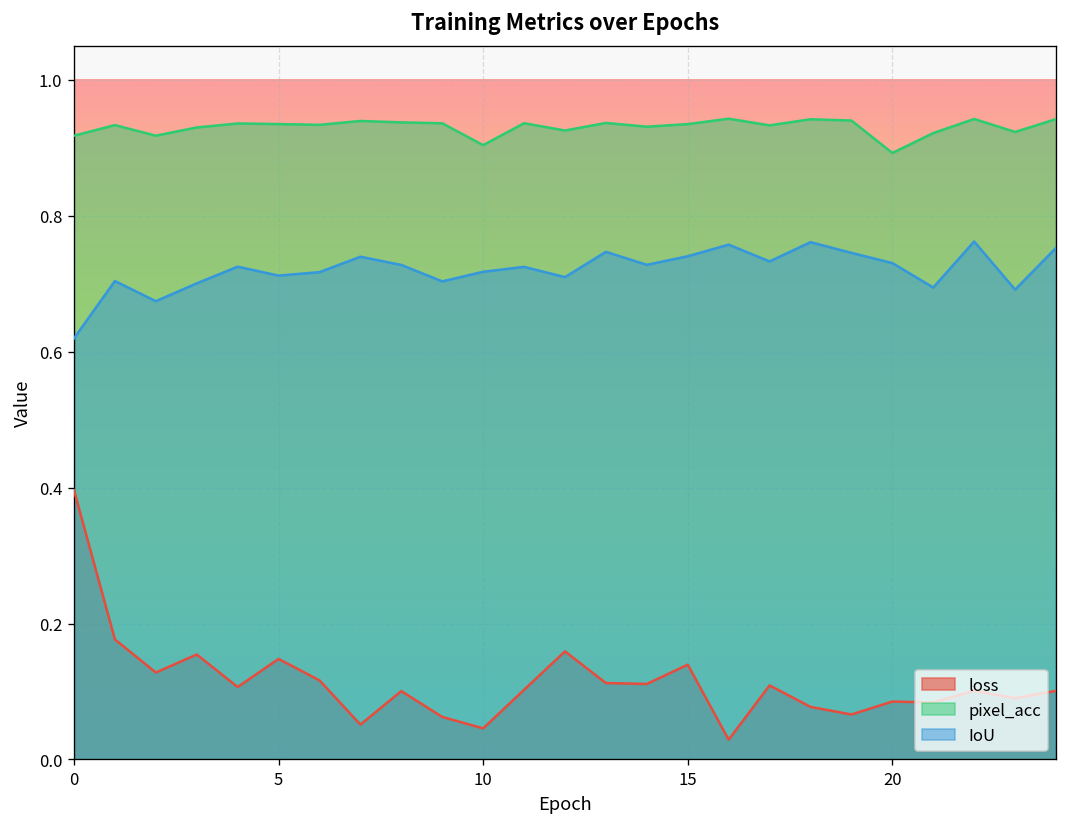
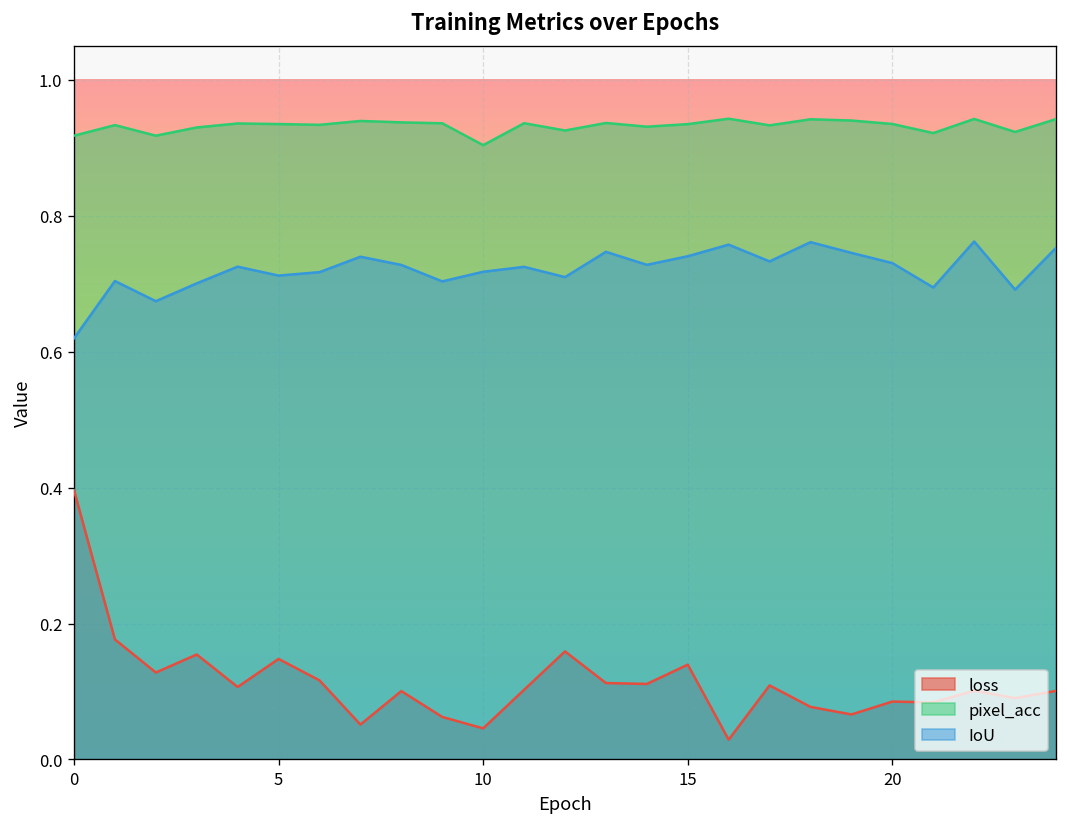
  {
    "loss": {
      "0": 0.40,
      "5": 0.15,
      "10": 0.05,
      "15": 0.14,
      "20": 0.09
    },
    "pixel_acc": {
      "0": 0.92,
      "5": 0.93,
      "10": 0.90,
      "15": 0.93,
-     "20": 0.89
+     "20": 0.93
    },
    "IoU": {
      "0": 0.62,
      "5": 0.71,
      "10": 0.72,
      "15": 0.74,
      "20": 0.73
    }
  }
